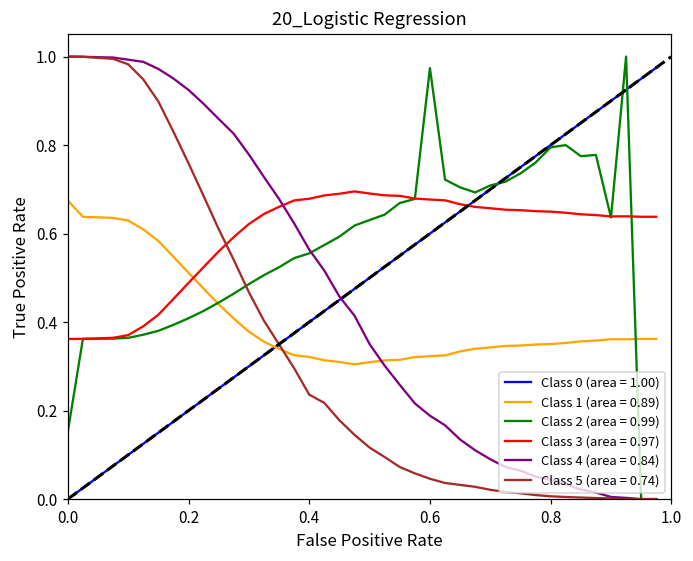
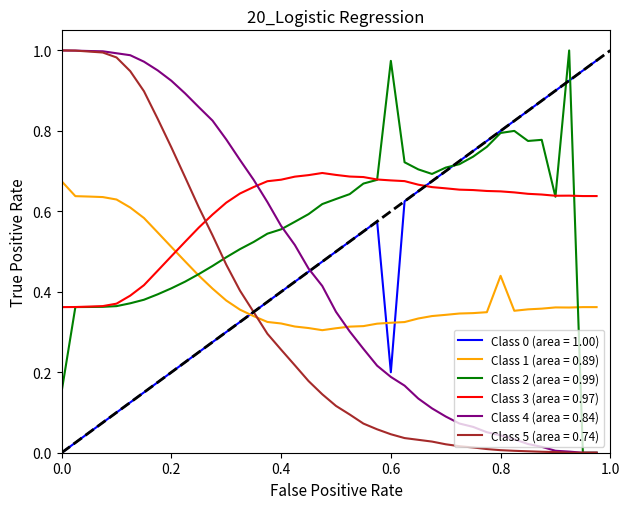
  {
    "Class 0 (area = 1.00)": {
      "0.2": 0.2,
      "0.4": 0.4,
-     "0.6": 0.6
+     "0.6": 0.2
    },
    "Class 1 (area = 0.89)": {
      "0.0": 0.67,
      "0.2": 0.51,
      "0.4": 0.32,
      "0.6": 0.32,
-     "0.8": 0.35
+     "0.8": 0.44
    },
    "Class 2 (area = 0.99)": {
      "0.0": 0.15,
      "0.2": 0.41,
      "0.4": 0.56,
      "0.6": 0.97
    },
    "Class 3 (area = 0.97)": {
      "0.0": 0.36,
      "0.2": 0.49,
      "0.4": 0.68,
      "0.6": 0.68,
      "0.8": 0.65
    },
    "Class 4 (area = 0.84)": {
      "0.2": 0.92,
      "0.4": 0.56,
      "0.6": 0.19
    },
    "Class 5 (area = 0.74)": {
      "0.2": 0.76,
-     "0.4": 0.24,
+     "0.4": 0.26,
      "0.6": 0.05,
      "0.8": 0.01
    }
  }
